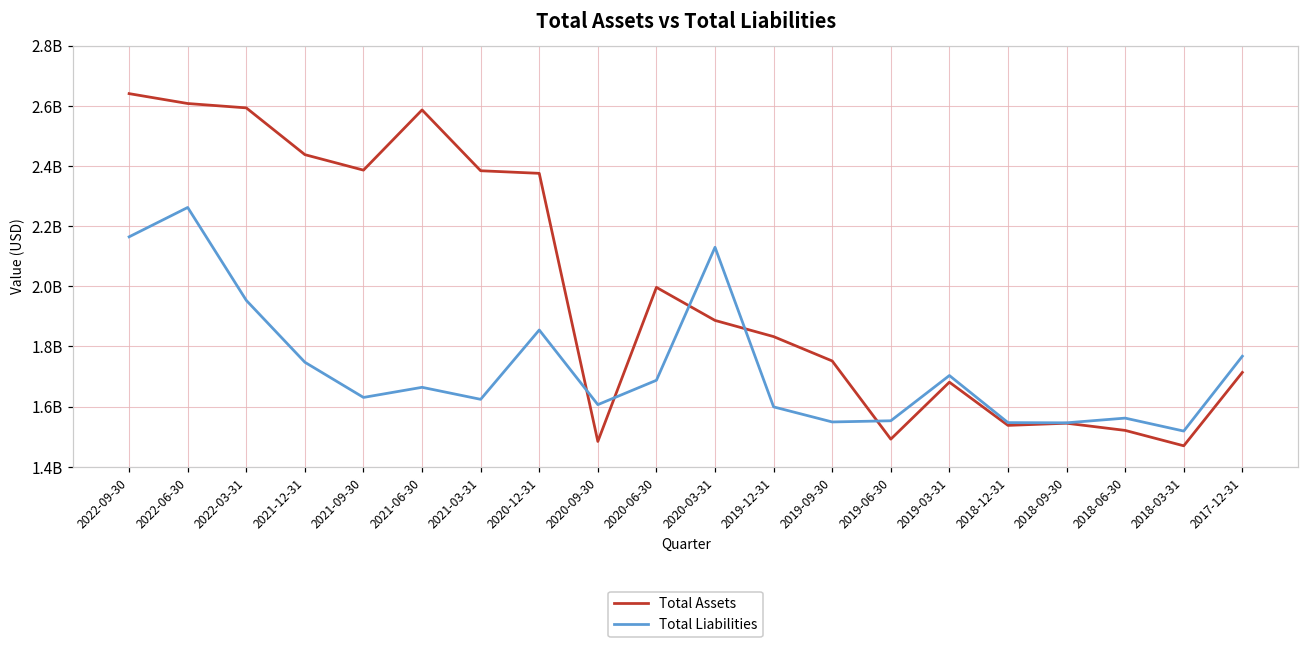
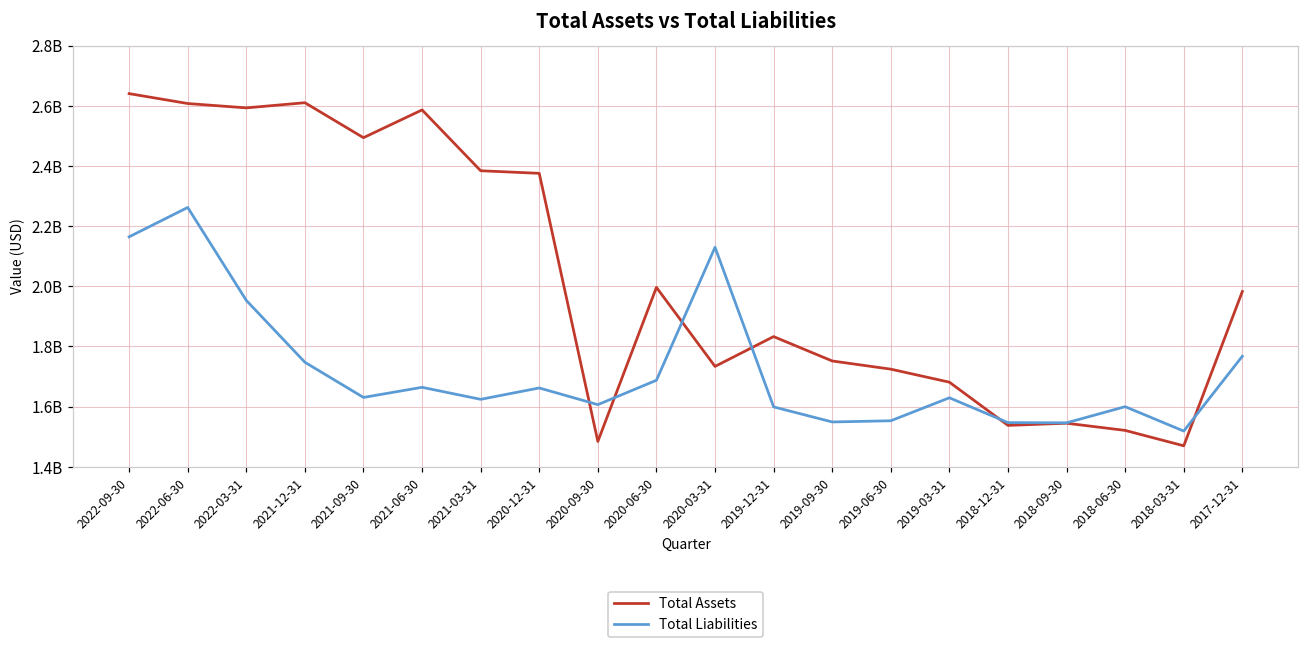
  {
    "Total Assets": {
      "2022-09-30": 2640000000,
      "2022-06-30": 2610000000,
      "2022-03-31": 2590000000,
-     "2021-12-31": 2440000000,
-     "2021-09-30": 2390000000,
+     "2021-12-31": 2610000000,
+     "2021-09-30": 2490000000,
      "2021-06-30": 2590000000,
      "2021-03-31": 2380000000,
      "2020-12-31": 2380000000,
      "2020-09-30": 1480000000,
      "2020-06-30": 2000000000,
-     "2020-03-31": 1890000000,
+     "2020-03-31": 1730000000,
      "2019-12-31": 1830000000,
      "2019-09-30": 1750000000,
-     "2019-06-30": 1490000000,
+     "2019-06-30": 1720000000,
      "2019-03-31": 1680000000,
      "2018-06-30": 1520000000,
      "2018-03-31": 1470000000,
-     "2017-12-31": 1710000000
+     "2017-12-31": 1980000000
    },
    "Total Liabilities": {
      "2022-09-30": 2160000000,
      "2022-06-30": 2260000000,
      "2022-03-31": 1950000000,
      "2021-12-31": 1750000000,
      "2021-09-30": 1630000000,
      "2021-06-30": 1660000000,
      "2021-03-31": 1620000000,
-     "2020-12-31": 1850000000,
+     "2020-12-31": 1660000000,
      "2020-09-30": 1610000000,
      "2020-06-30": 1690000000,
      "2020-03-31": 2130000000,
      "2019-12-31": 1600000000,
      "2019-09-30": 1550000000,
      "2019-06-30": 1550000000,
-     "2019-03-31": 1700000000,
-     "2018-06-30": 1560000000,
+     "2019-03-31": 1630000000,
+     "2018-06-30": 1600000000,
      "2018-03-31": 1520000000,
      "2017-12-31": 1770000000
    }
  }
